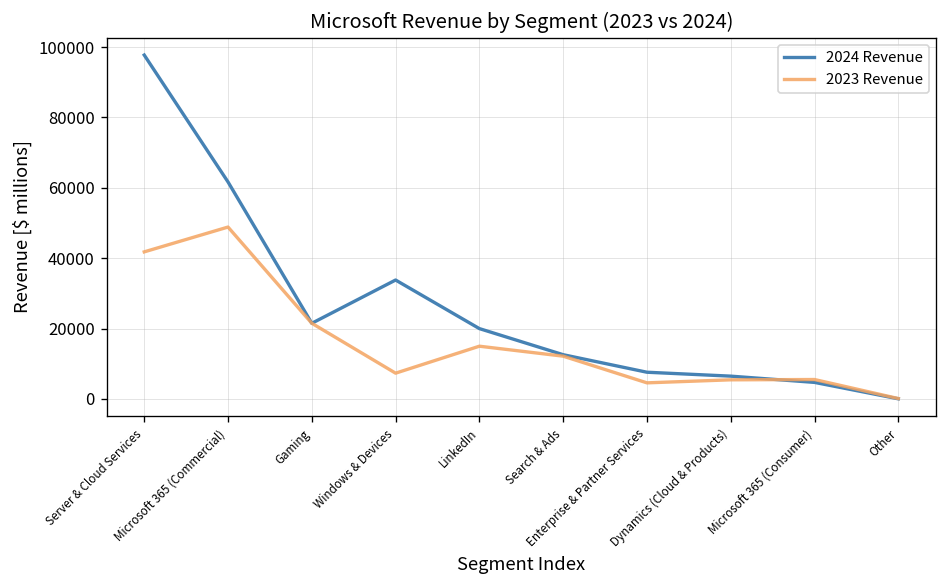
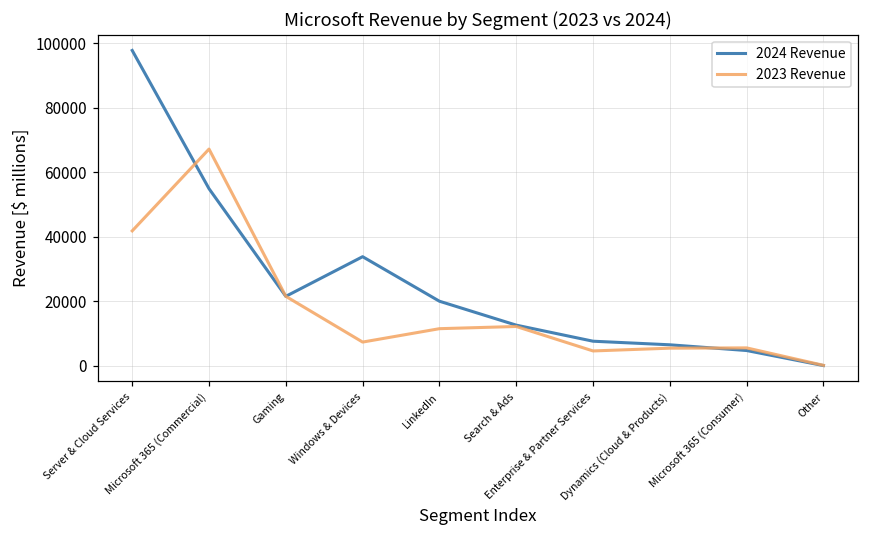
  {
    "2024 Revenue": {
      "Server & Cloud Services": 98000,
-     "Microsoft 365 (Commercial)": 62000,
+     "Microsoft 365 (Commercial)": 55000,
      "Windows & Devices": 34000,
      "LinkedIn": 20000,
      "Enterprise & Partner Services": 8000,
      "Dynamics (Cloud & Products)": 6000
    },
    "2023 Revenue": {
      "Server & Cloud Services": 42000,
-     "Microsoft 365 (Commercial)": 49000,
+     "Microsoft 365 (Commercial)": 67000,
      "Windows & Devices": 7000,
-     "LinkedIn": 15000,
+     "LinkedIn": 11000,
      "Enterprise & Partner Services": 5000,
      "Dynamics (Cloud & Products)": 5000
    }
  }
